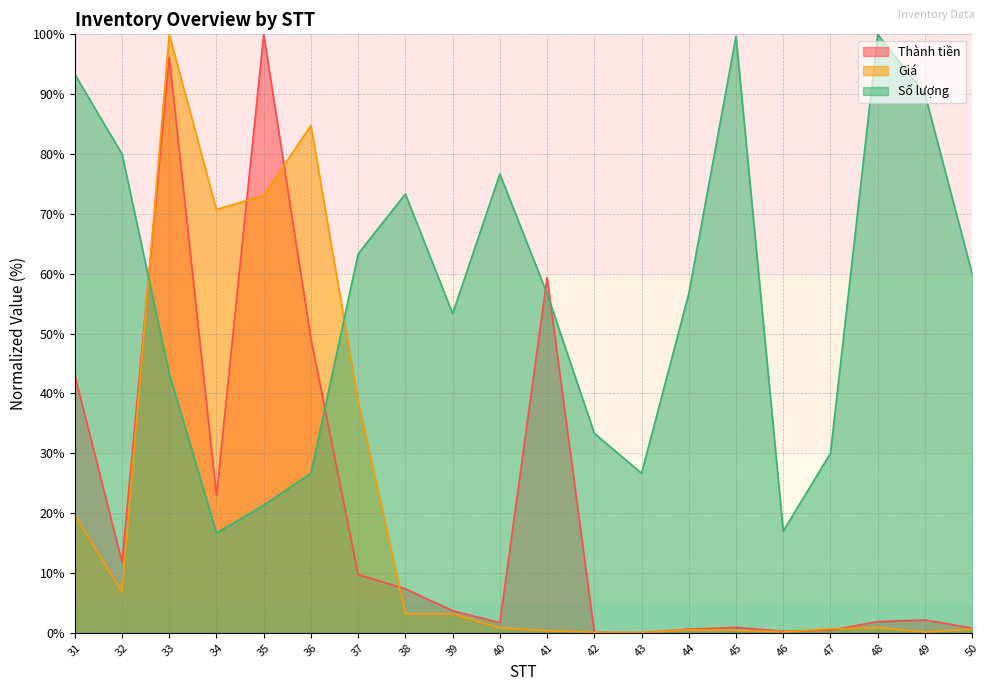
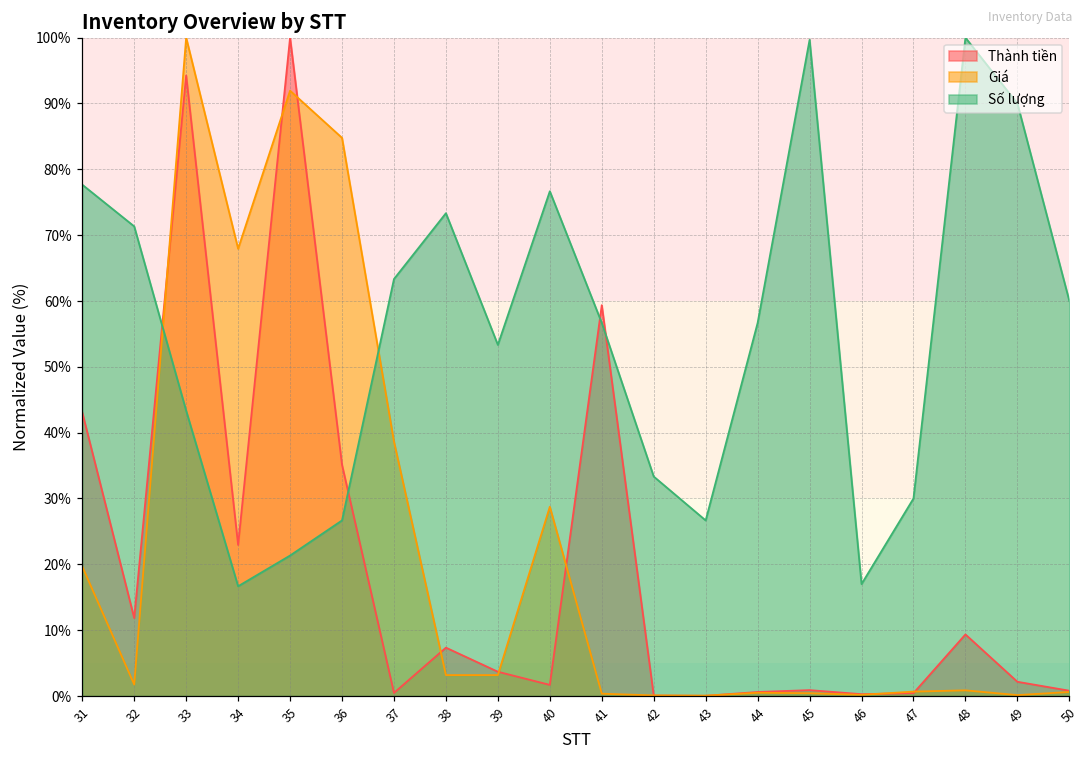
  {
    "Thành tiền": {
      "31": "43%",
      "32": "12%",
-     "33": "96%",
+     "33": "94%",
      "34": "23%",
      "35": "100%",
-     "36": "49%",
-     "37": "10%",
+     "36": "35%",
+     "37": "0%",
      "38": "7%",
      "39": "4%",
      "40": "2%",
      "41": "59%",
      "45": "1%",
-     "48": "2%",
+     "48": "9%",
      "49": "2%"
    },
    "Giá": {
      "31": "20%",
-     "32": "7%",
+     "32": "2%",
      "33": "100%",
-     "34": "71%",
-     "35": "73%",
+     "34": "68%",
+     "35": "92%",
      "36": "85%",
      "37": "39%",
      "38": "3%",
      "39": "3%",
-     "40": "1%",
+     "40": "29%",
      "41": "0%",
      "45": "0%",
      "48": "1%",
      "49": "0%"
    },
    "Số lượng": {
-     "31": "93%",
-     "32": "80%",
+     "31": "78%",
+     "32": "71%",
      "33": "43%",
      "34": "17%",
      "35": "21%",
      "36": "27%",
      "37": "63%",
      "38": "73%",
      "39": "53%",
      "40": "77%",
      "41": "57%",
      "42": "33%",
      "43": "27%",
      "44": "57%",
      "45": "100%",
      "46": "17%",
      "47": "30%",
      "48": "100%",
      "50": "60%"
    }
  }
